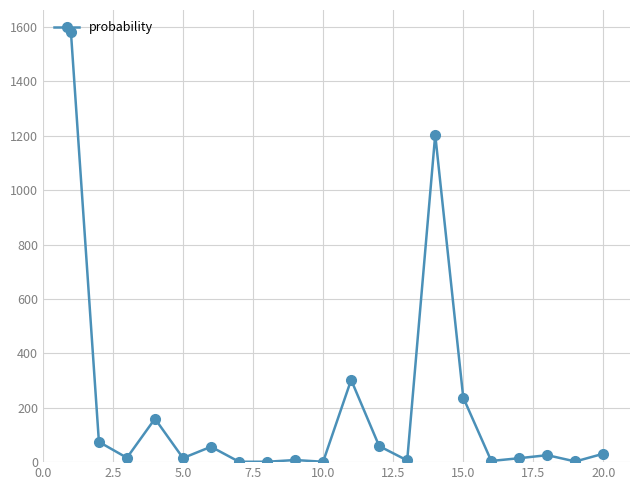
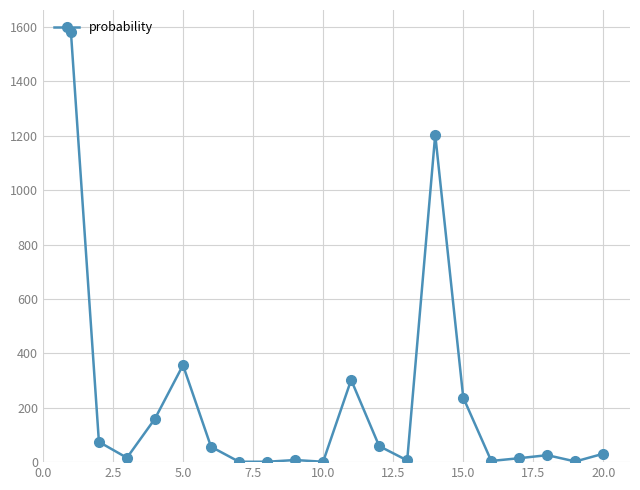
  {
-   "5.0": 20,
+   "5.0": 360,
    "10.0": 0,
    "15.0": 240,
    "20.0": 30
  }
